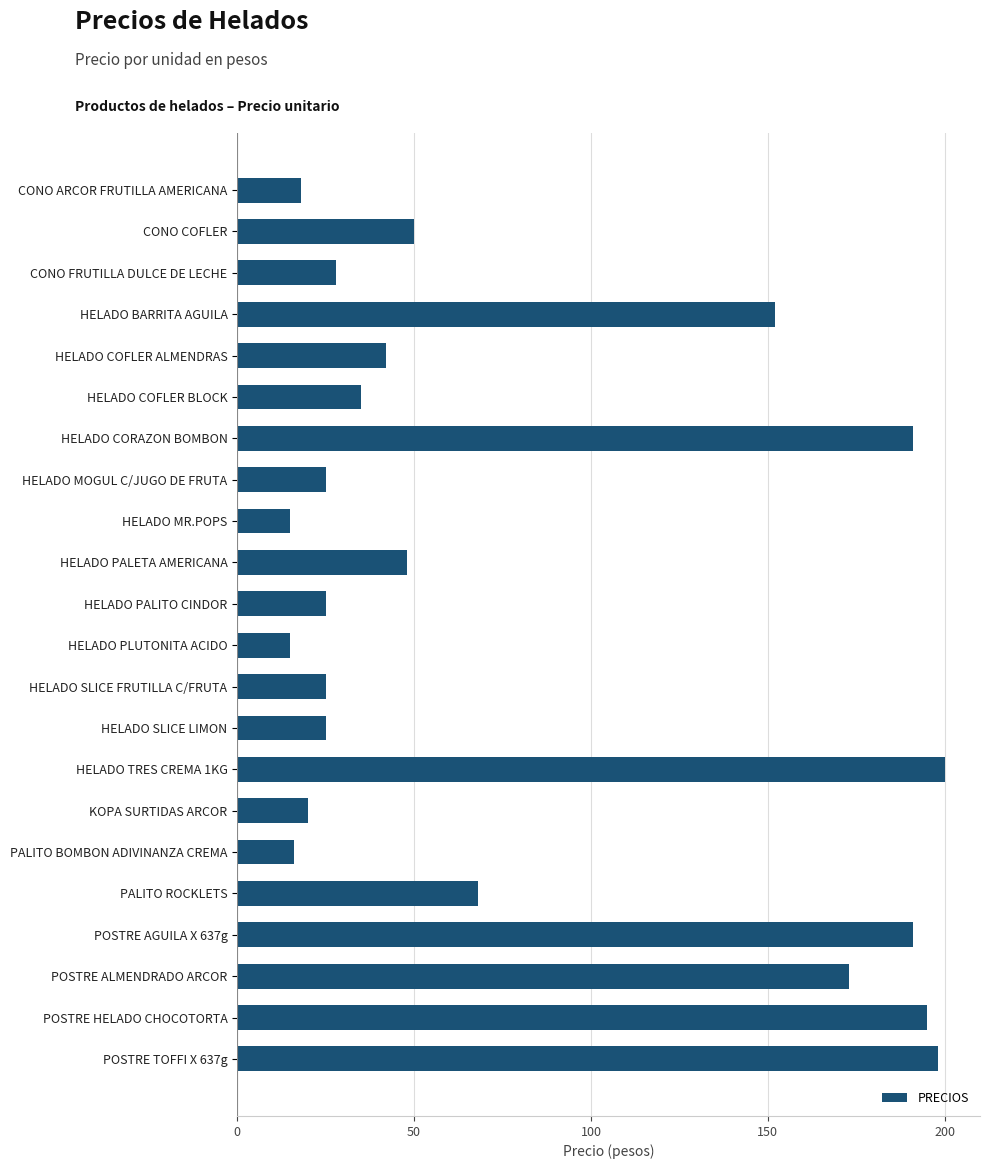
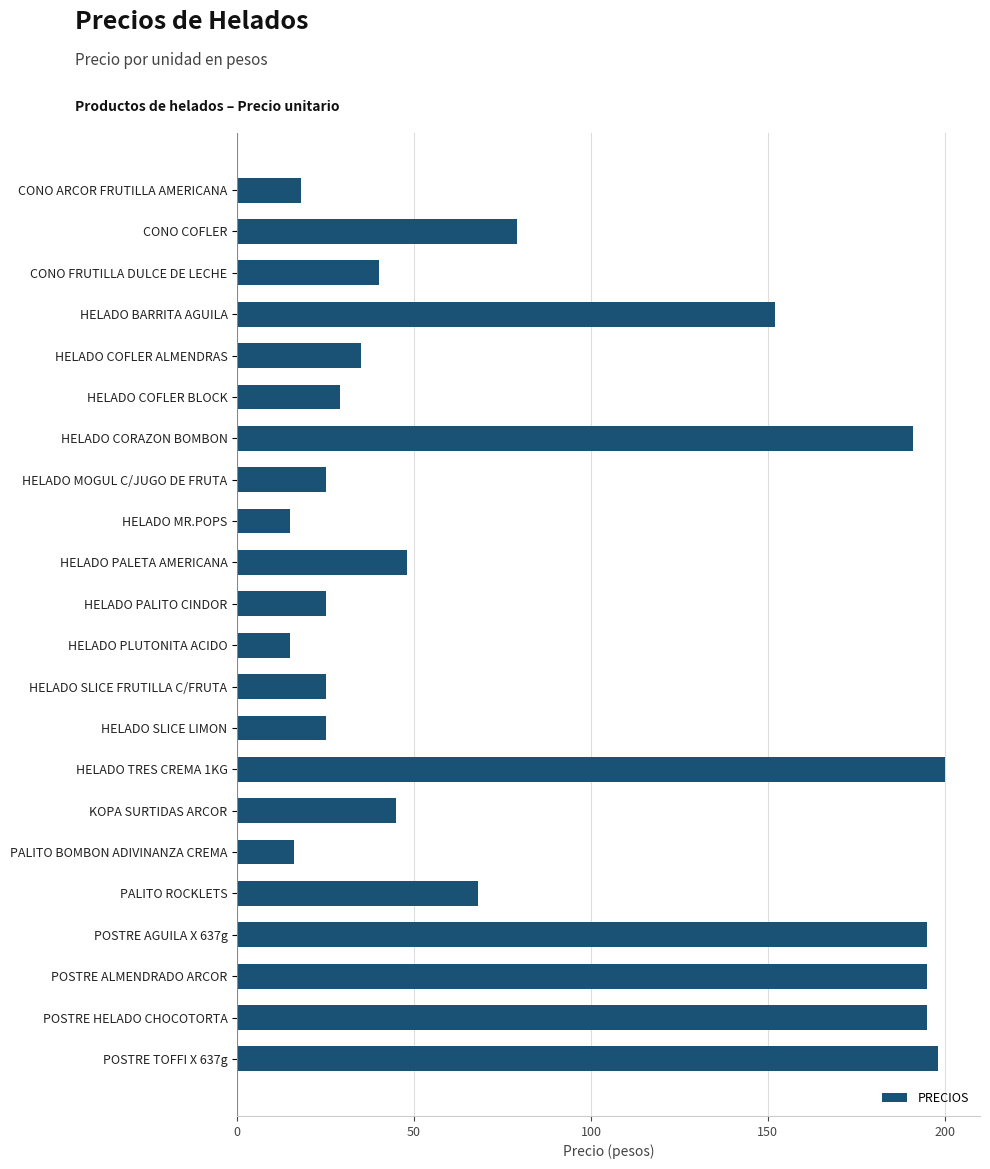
  {
    "CONO ARCOR FRUTILLA AMERICANA": 18,
-   "CONO COFLER": 50,
-   "CONO FRUTILLA DULCE DE LECHE": 28,
+   "CONO COFLER": 79,
+   "CONO FRUTILLA DULCE DE LECHE": 40,
    "HELADO BARRITA AGUILA": 152,
-   "HELADO COFLER ALMENDRAS": 42,
-   "HELADO COFLER BLOCK": 35,
+   "HELADO COFLER ALMENDRAS": 35,
+   "HELADO COFLER BLOCK": 29,
    "HELADO CORAZON BOMBON": 191,
    "HELADO MOGUL C/JUGO DE FRUTA": 25,
    "HELADO MR.POPS": 15,
    "HELADO PALETA AMERICANA": 48,
    "HELADO PALITO CINDOR": 25,
    "HELADO PLUTONITA ACIDO": 15,
    "HELADO SLICE FRUTILLA C/FRUTA": 25,
    "HELADO SLICE LIMON": 25,
    "HELADO TRES CREMA 1KG": 200,
-   "KOPA SURTIDAS ARCOR": 20,
+   "KOPA SURTIDAS ARCOR": 45,
    "PALITO BOMBON ADIVINANZA CREMA": 16,
    "PALITO ROCKLETS": 68,
-   "POSTRE AGUILA X 637g": 191,
-   "POSTRE ALMENDRADO ARCOR": 173,
+   "POSTRE AGUILA X 637g": 195,
+   "POSTRE ALMENDRADO ARCOR": 195,
    "POSTRE HELADO CHOCOTORTA": 195,
    "POSTRE TOFFI X 637g": 198
  }
